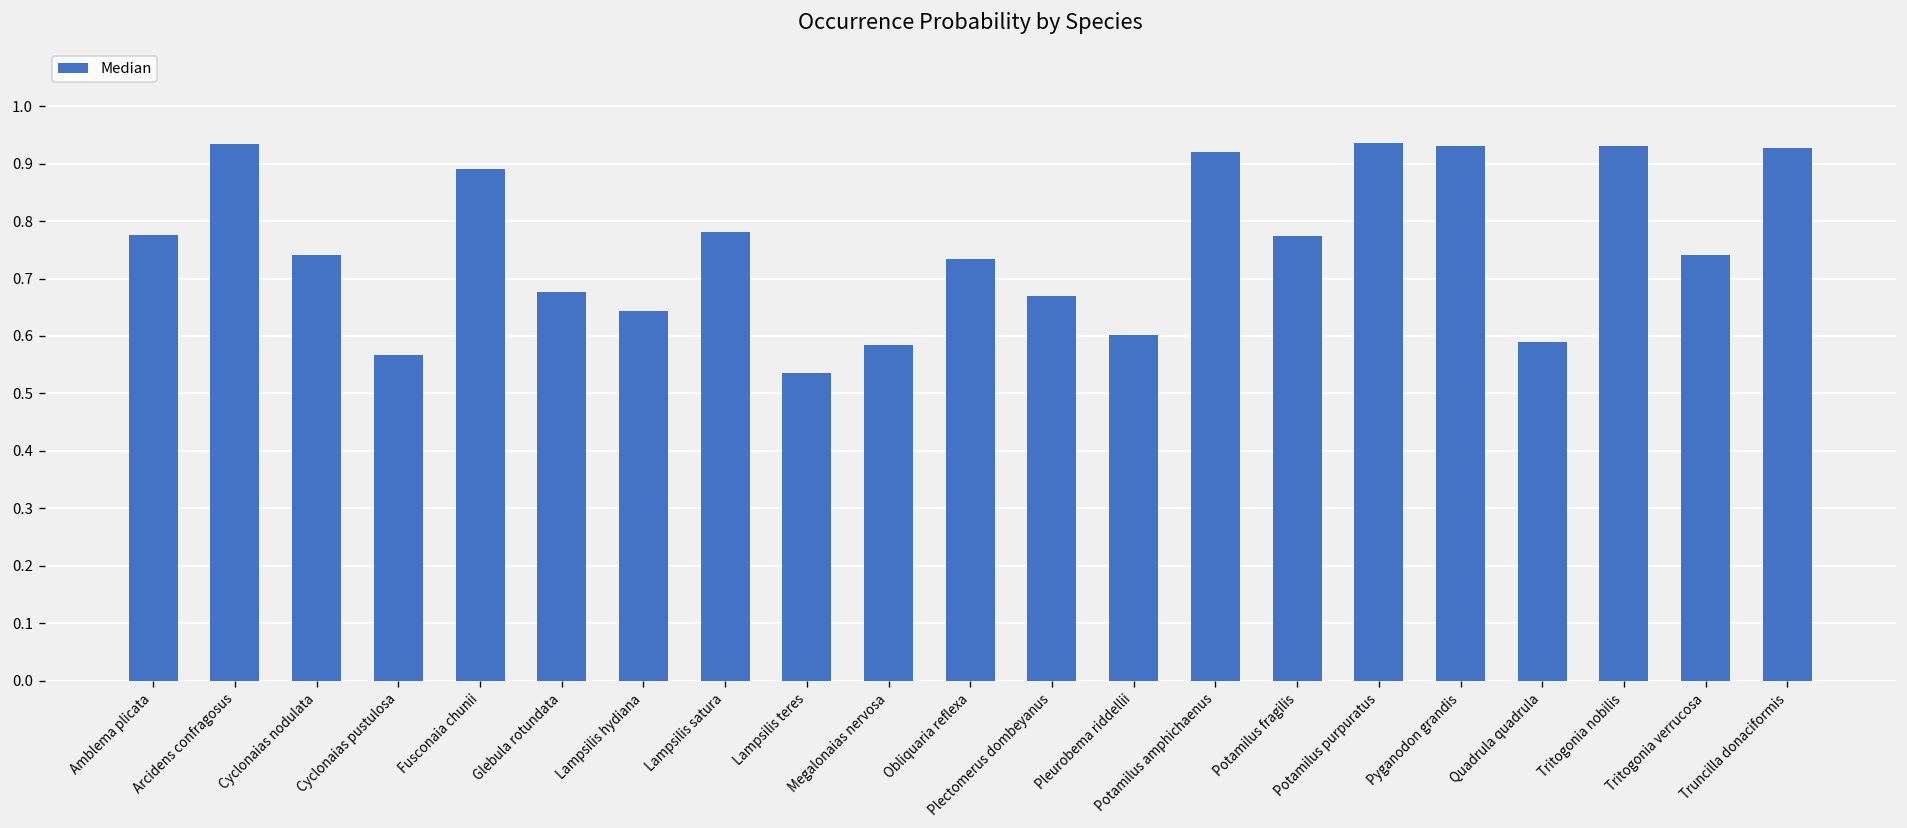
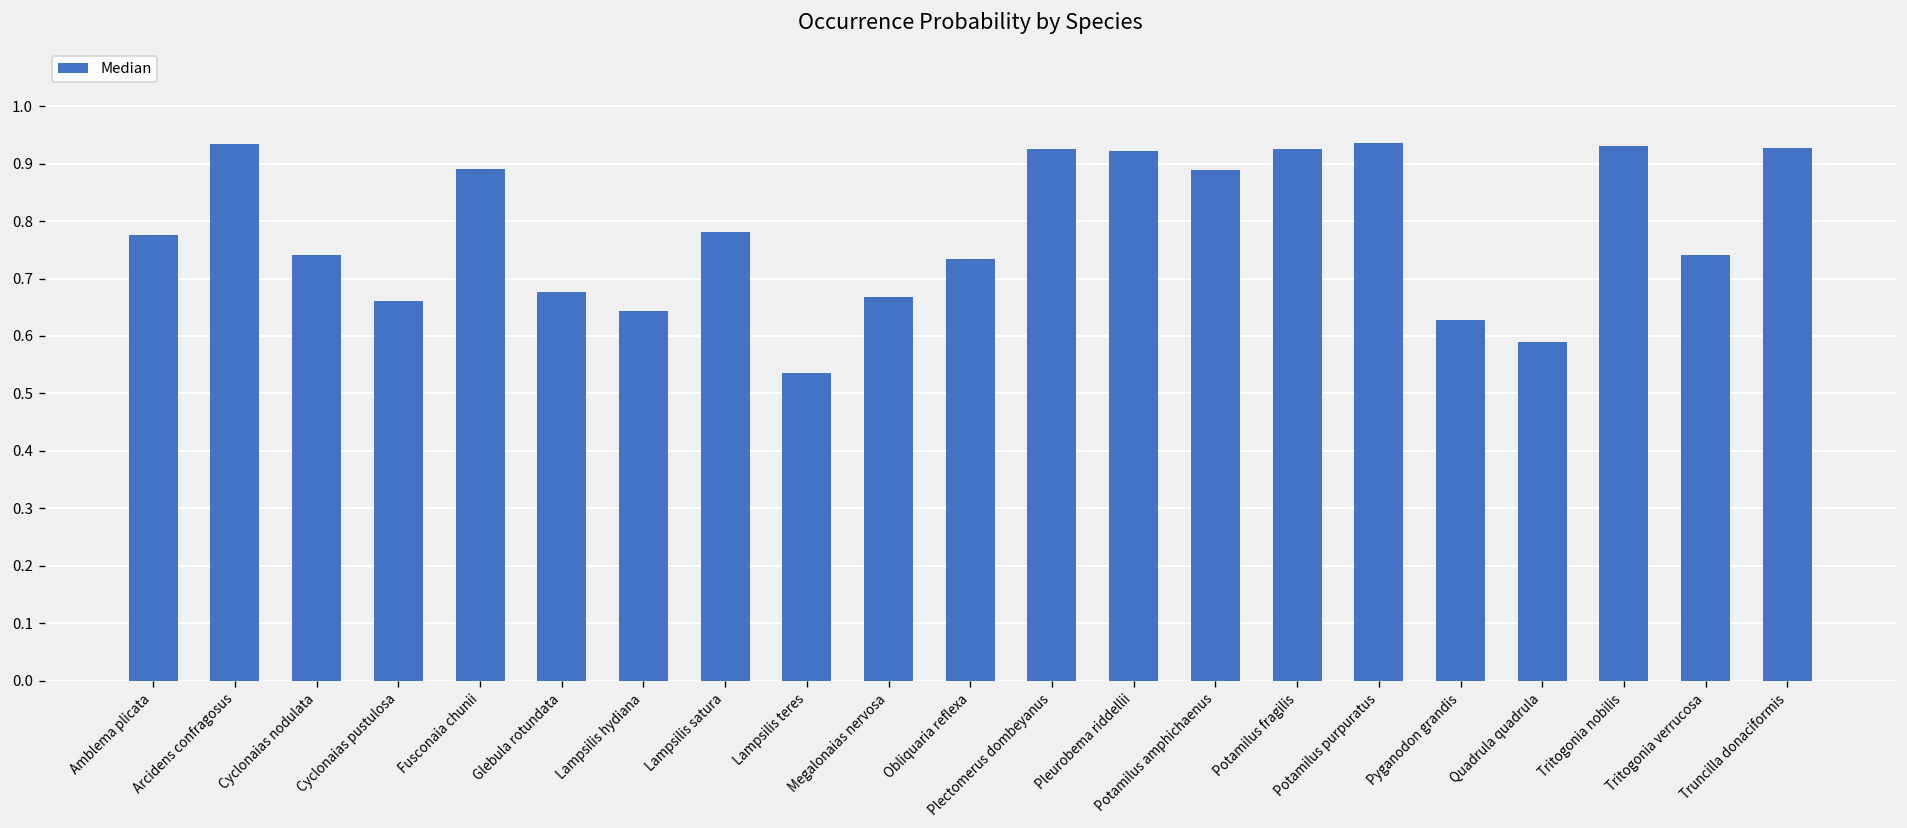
  {
    "Amblema plicata": 0.78,
    "Arcidens confragosus": 0.93,
    "Cyclonaias nodulata": 0.74,
-   "Cyclonaias pustulosa": 0.57,
+   "Cyclonaias pustulosa": 0.66,
    "Fusconaia chunii": 0.89,
    "Glebula rotundata": 0.68,
    "Lampsilis hydiana": 0.64,
    "Lampsilis satura": 0.78,
    "Lampsilis teres": 0.54,
-   "Megalonaias nervosa": 0.58,
+   "Megalonaias nervosa": 0.67,
    "Obliquaria reflexa": 0.73,
-   "Plectomerus dombeyanus": 0.67,
-   "Pleurobema riddellii": 0.60,
-   "Potamilus amphichaenus": 0.92,
-   "Potamilus fragilis": 0.77,
+   "Plectomerus dombeyanus": 0.92,
+   "Pleurobema riddellii": 0.92,
+   "Potamilus amphichaenus": 0.89,
+   "Potamilus fragilis": 0.93,
    "Potamilus purpuratus": 0.94,
-   "Pyganodon grandis": 0.93,
+   "Pyganodon grandis": 0.63,
    "Quadrula quadrula": 0.59,
    "Tritogonia nobilis": 0.93,
    "Tritogonia verrucosa": 0.74,
    "Truncilla donaciformis": 0.93
  }
